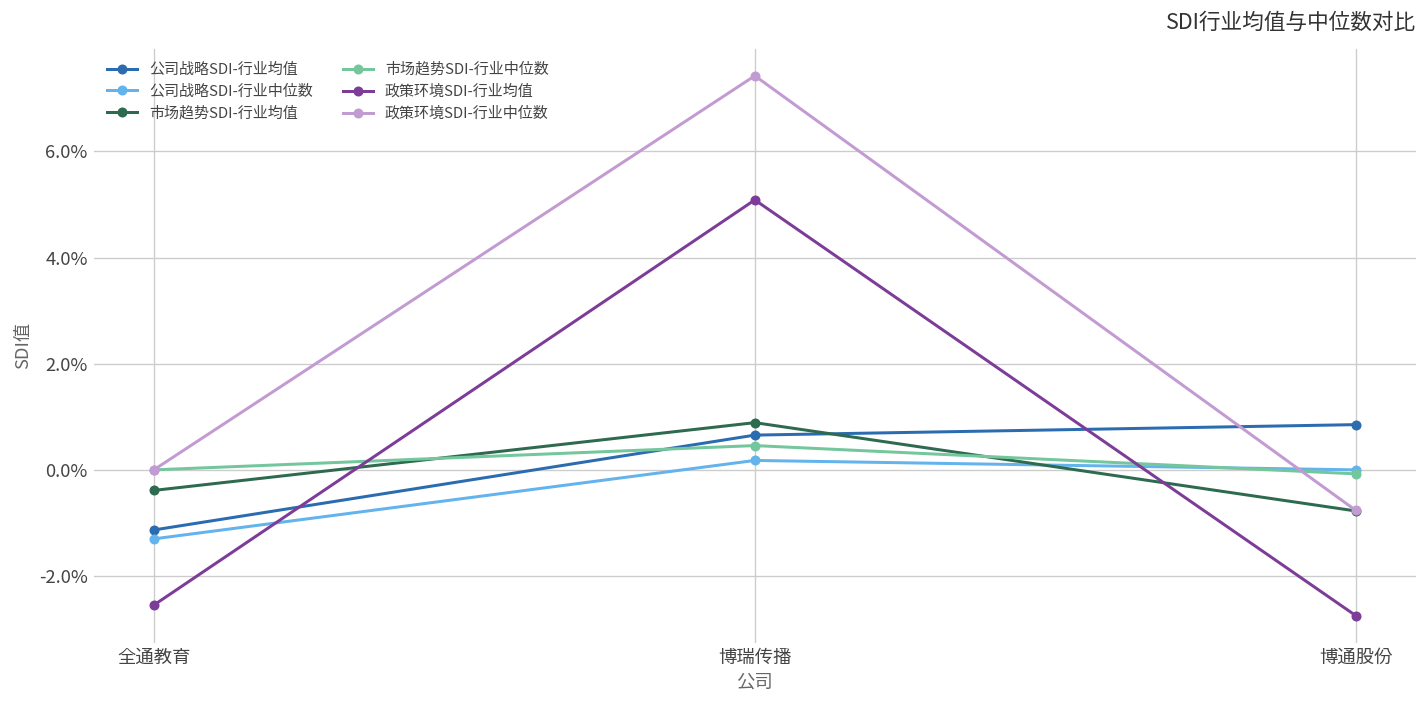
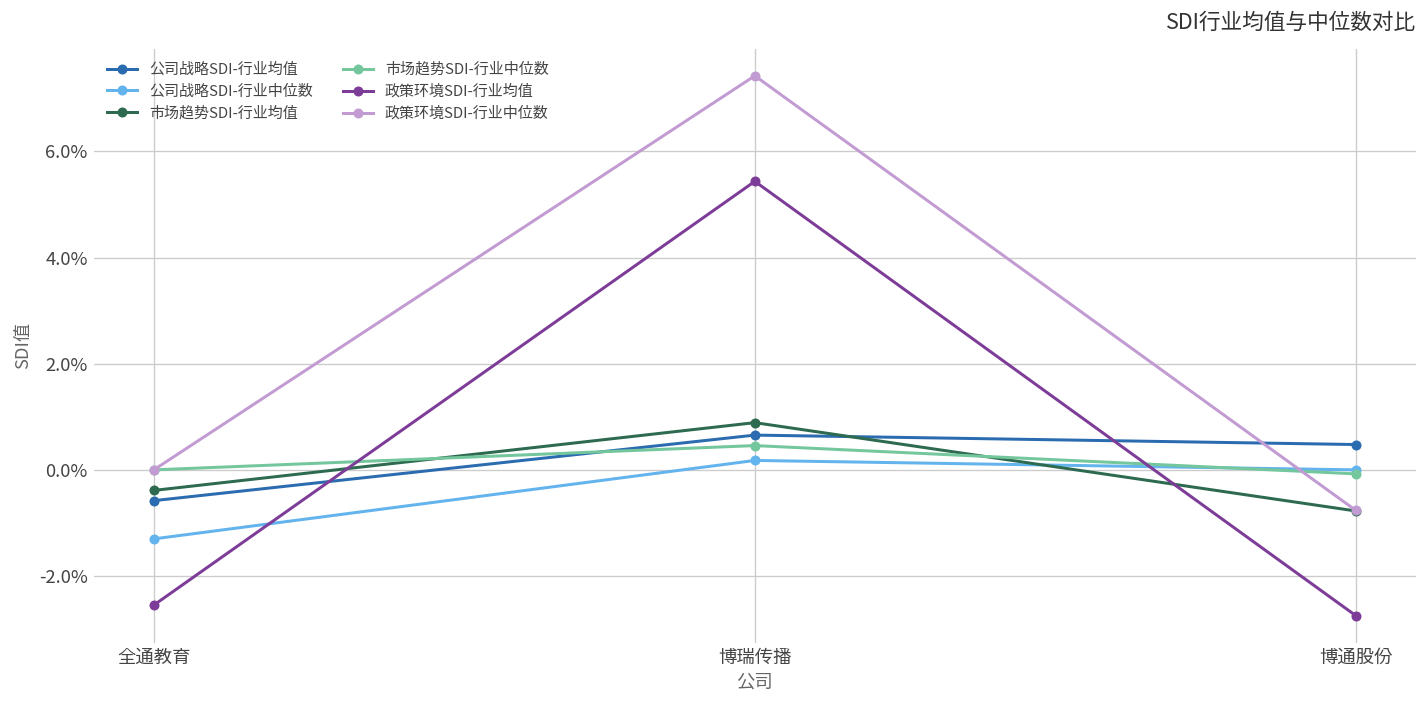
  {
    "公司战略SDI-行业均值": {
-     "全通教育": "-1.1%",
+     "全通教育": "-0.6%",
      "博瑞传播": "0.7%",
-     "博通股份": "0.9%"
+     "博通股份": "0.5%"
    },
    "公司战略SDI-行业中位数": {
      "全通教育": "-1.3%",
      "博瑞传播": "0.2%",
      "博通股份": "0.0%"
    },
    "市场趋势SDI-行业均值": {
      "全通教育": "-0.4%",
      "博瑞传播": "0.9%"
    },
    "市场趋势SDI-行业中位数": {
      "博瑞传播": "0.5%",
      "博通股份": "-0.1%"
    },
    "政策环境SDI-行业均值": {
      "全通教育": "-2.5%",
-     "博瑞传播": "5.1%",
+     "博瑞传播": "5.4%",
      "博通股份": "-2.7%"
    },
    "政策环境SDI-行业中位数": {
      "博瑞传播": "7.4%"
    }
  }
